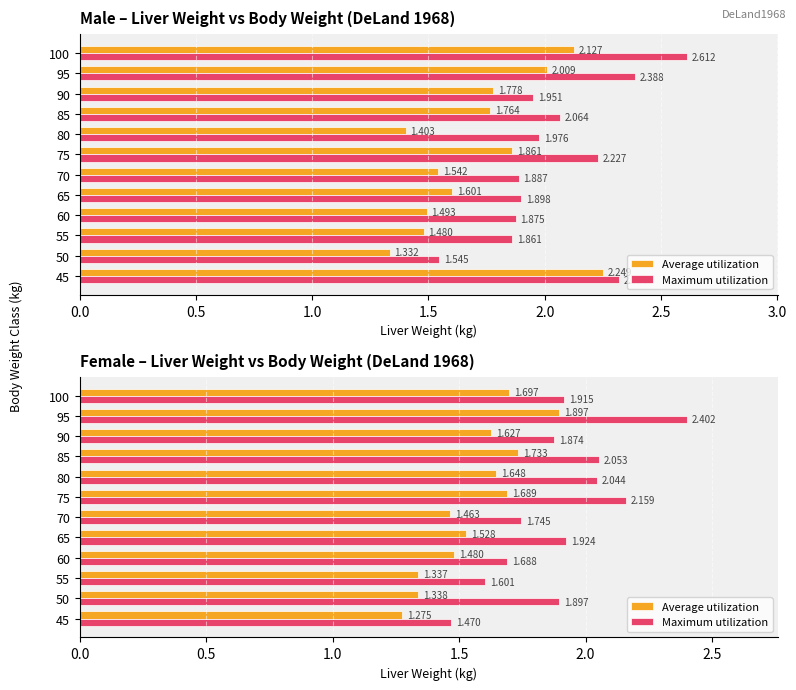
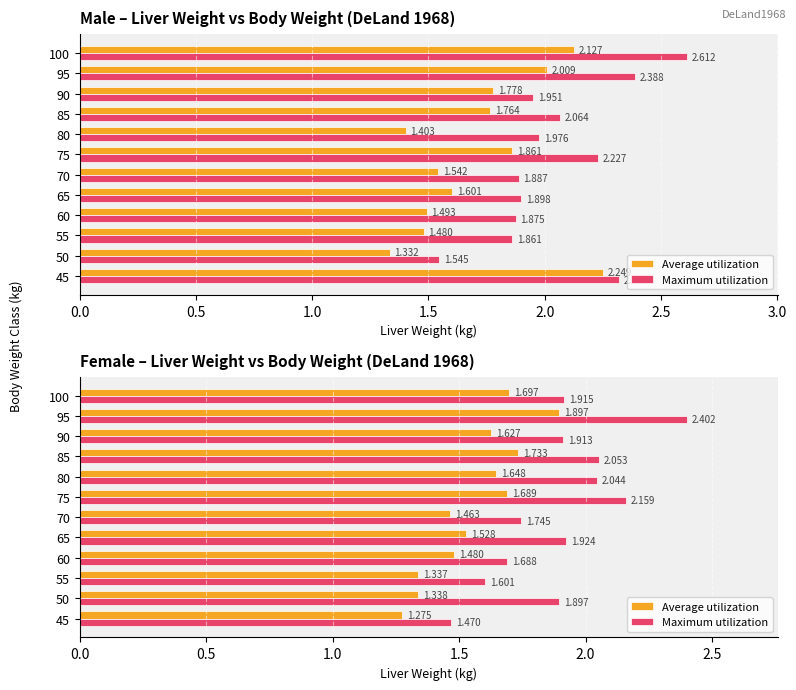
  {
    "Male – Liver Weight vs Body Weight (DeLand 1968)": {
      "Average utilization": {
        "100": 2.127,
        "95": 2.009,
        "90": 1.778,
        "85": 1.764,
        "80": 1.403,
        "75": 1.861,
        "70": 1.542,
        "65": 1.601,
        "60": 1.493,
        "55": 1.480,
        "50": 1.332
      },
      "Maximum utilization": {
        "100": 2.612,
        "95": 2.388,
        "90": 1.951,
        "85": 2.064,
        "80": 1.976,
        "75": 2.227,
        "70": 1.887,
        "65": 1.898,
        "60": 1.875,
        "55": 1.861,
        "50": 1.545
      }
    },
    "Female – Liver Weight vs Body Weight (DeLand 1968)": {
      "Average utilization": {
        "100": 1.697,
        "95": 1.897,
        "90": 1.627,
        "85": 1.733,
        "80": 1.648,
        "75": 1.689,
        "70": 1.463,
        "65": 1.528,
        "60": 1.480,
        "55": 1.337,
        "50": 1.338,
        "45": 1.275
      },
      "Maximum utilization": {
        "100": 1.915,
        "95": 2.402,
-       "90": 1.874,
+       "90": 1.913,
        "85": 2.053,
        "80": 2.044,
        "75": 2.159,
        "70": 1.745,
        "65": 1.924,
        "60": 1.688,
        "55": 1.601,
        "50": 1.897,
        "45": 1.470
      }
    }
  }
